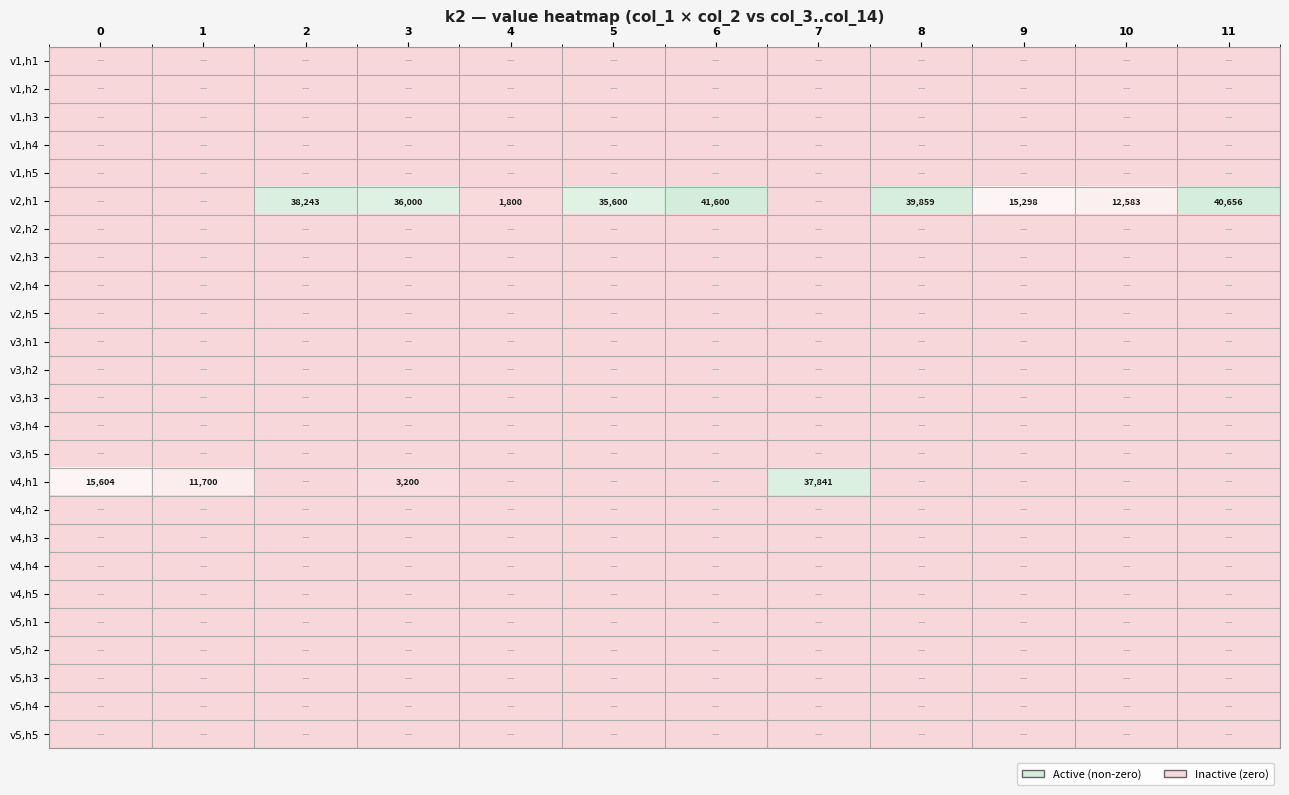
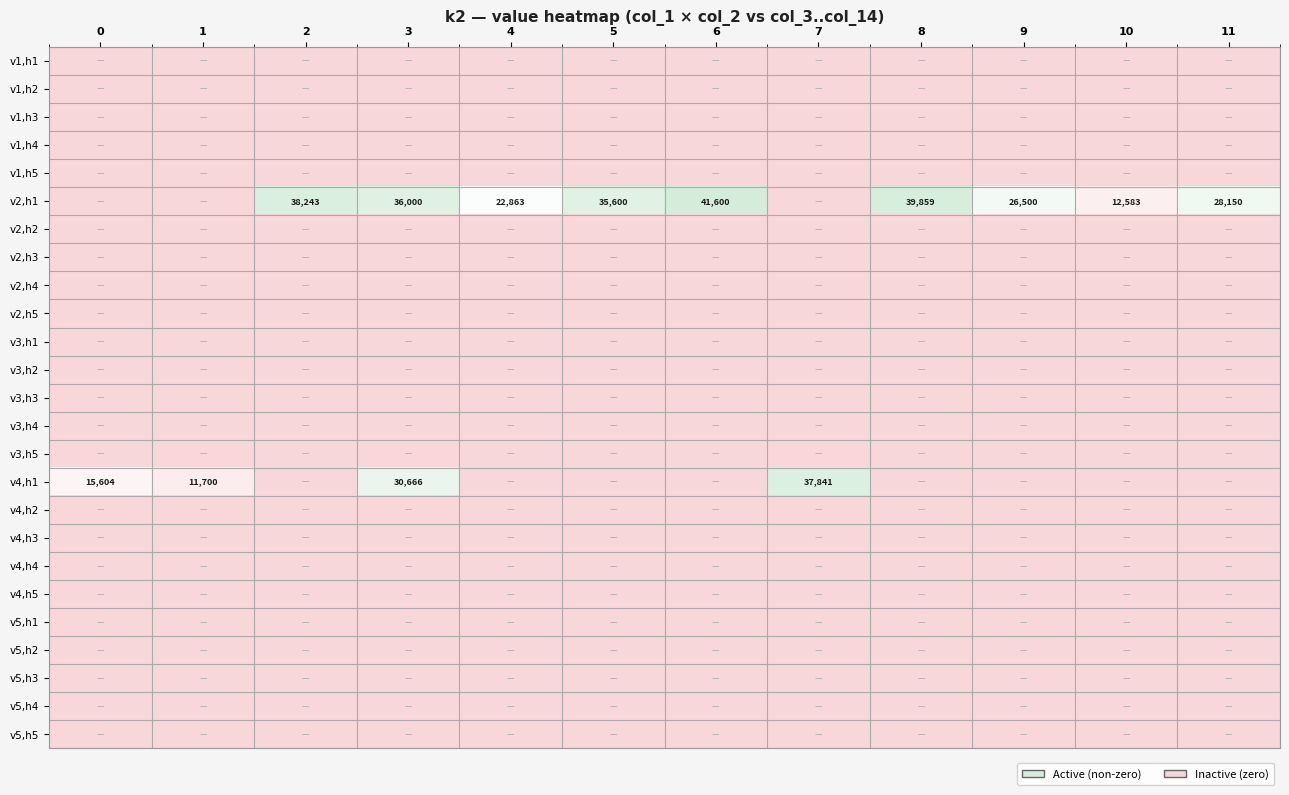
  {
    "v2,h1": {
      "2": "38,243",
      "3": "36,000",
-     "4": "1,800",
+     "4": "22,863",
      "5": "35,600",
      "6": "41,600",
      "8": "39,859",
-     "9": "15,298",
+     "9": "26,500",
      "10": "12,583",
-     "11": "40,656"
+     "11": "28,150"
    },
    "v4,h1": {
      "0": "15,604",
      "1": "11,700",
-     "3": "3,200",
+     "3": "30,666",
      "7": "37,841"
    }
  }
